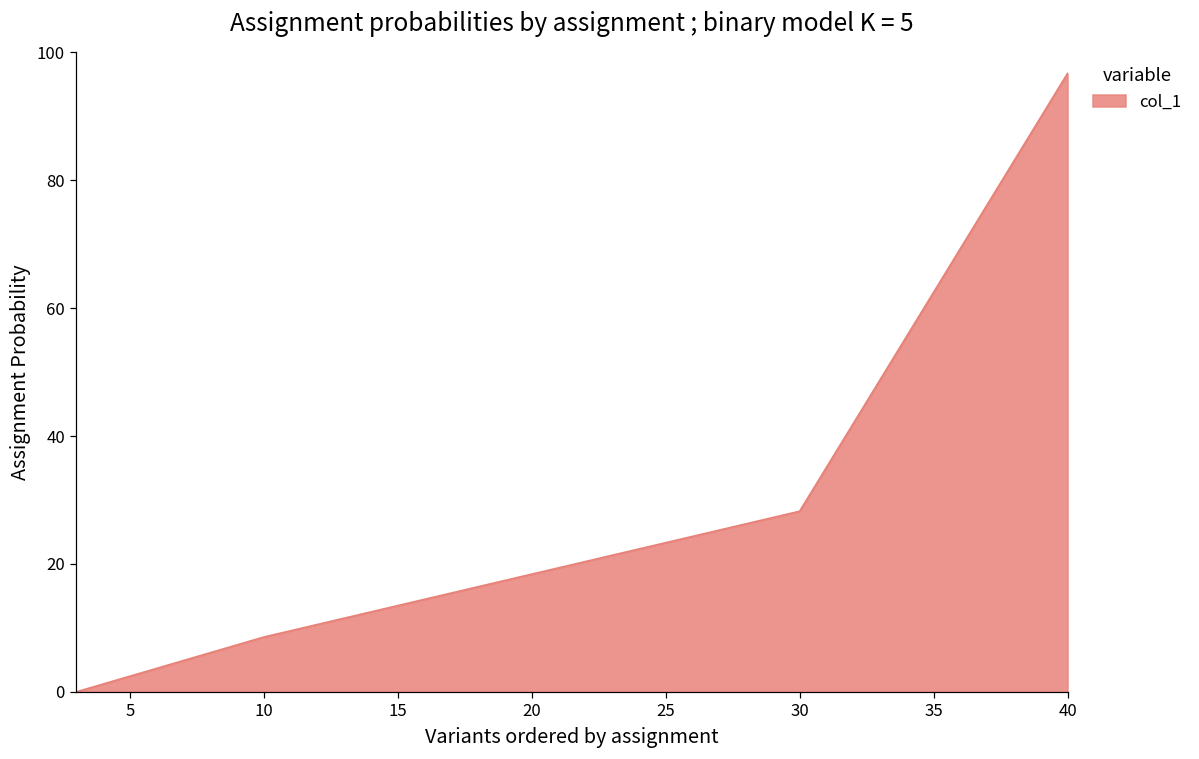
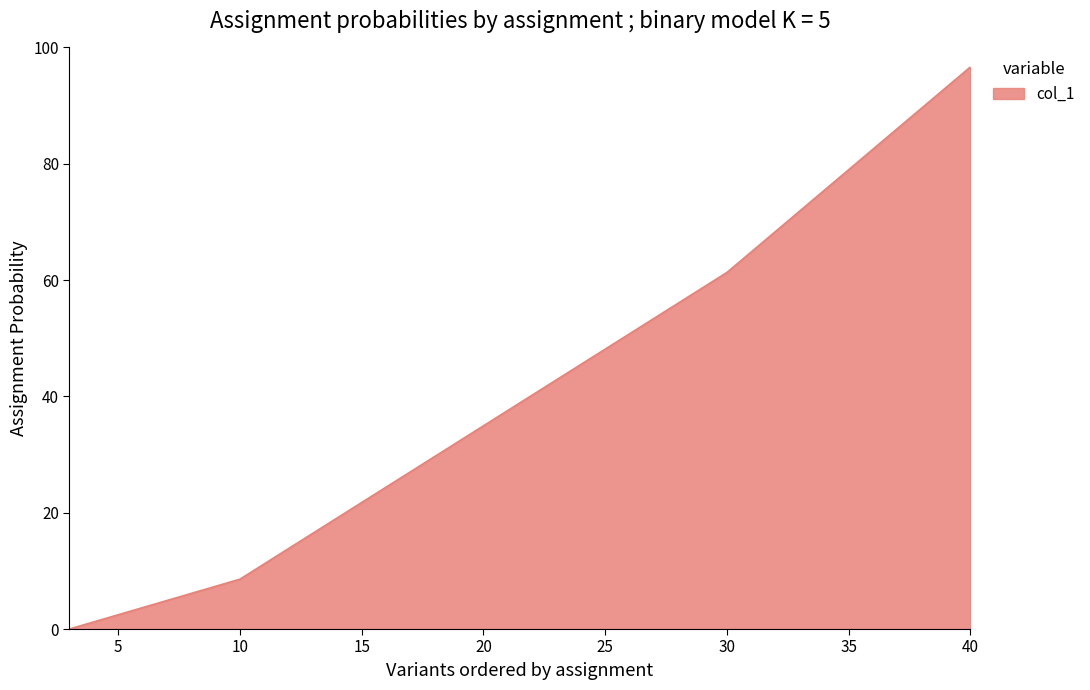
  {
    "10": 9,
-   "30": 28,
+   "30": 61,
    "40": 97
  }
